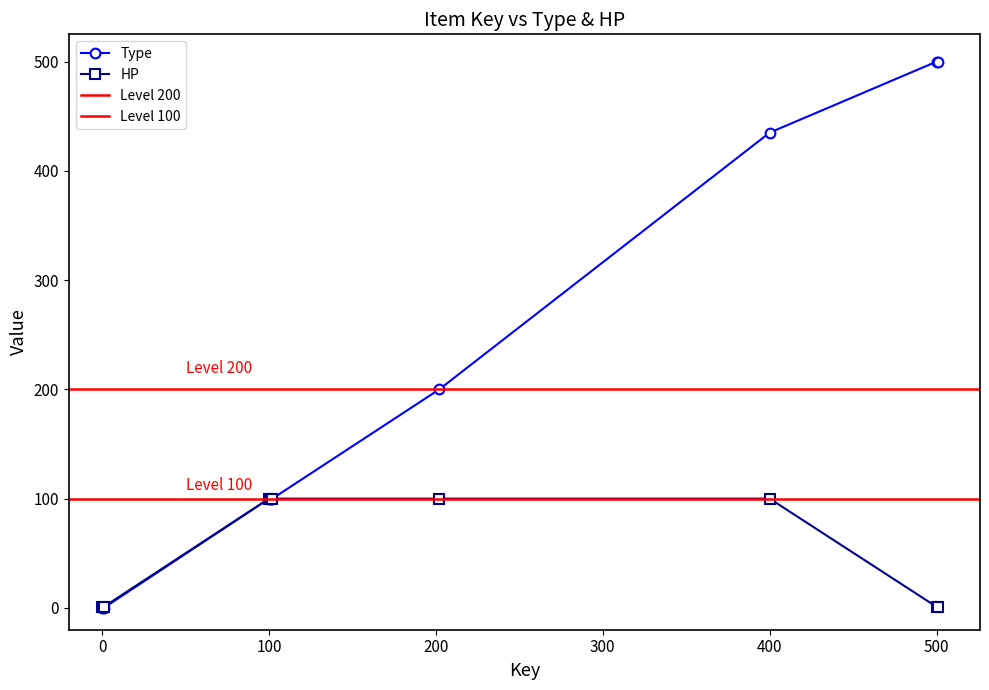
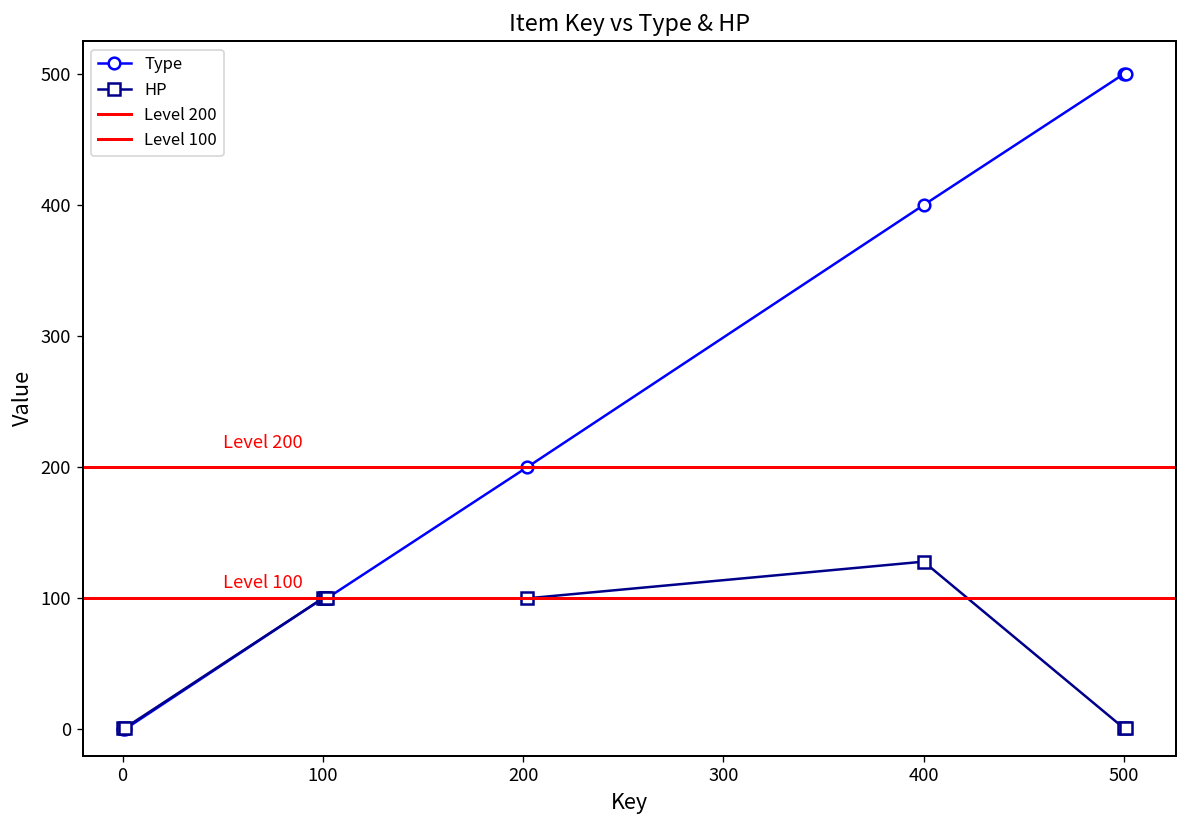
  {
    "Type": {
-     "400": 435,
+     "400": 400,
      "500": 500
    },
    "HP": {
-     "400": 100,
+     "400": 128,
      "500": 1
    }
  }
